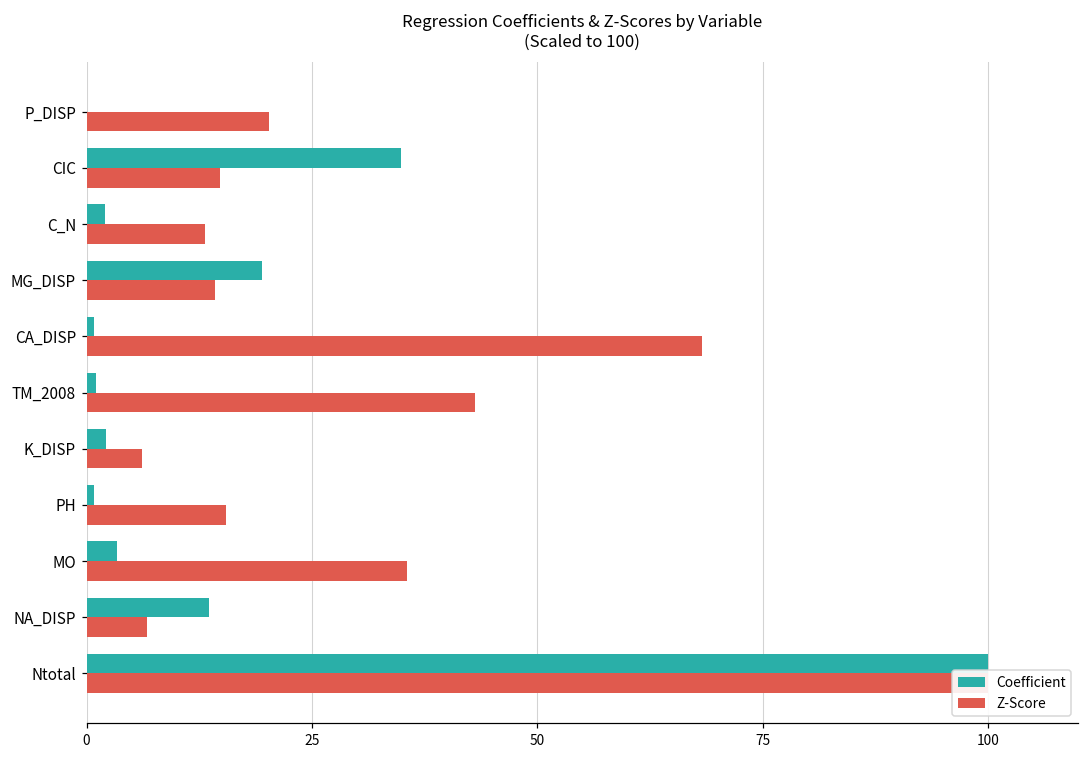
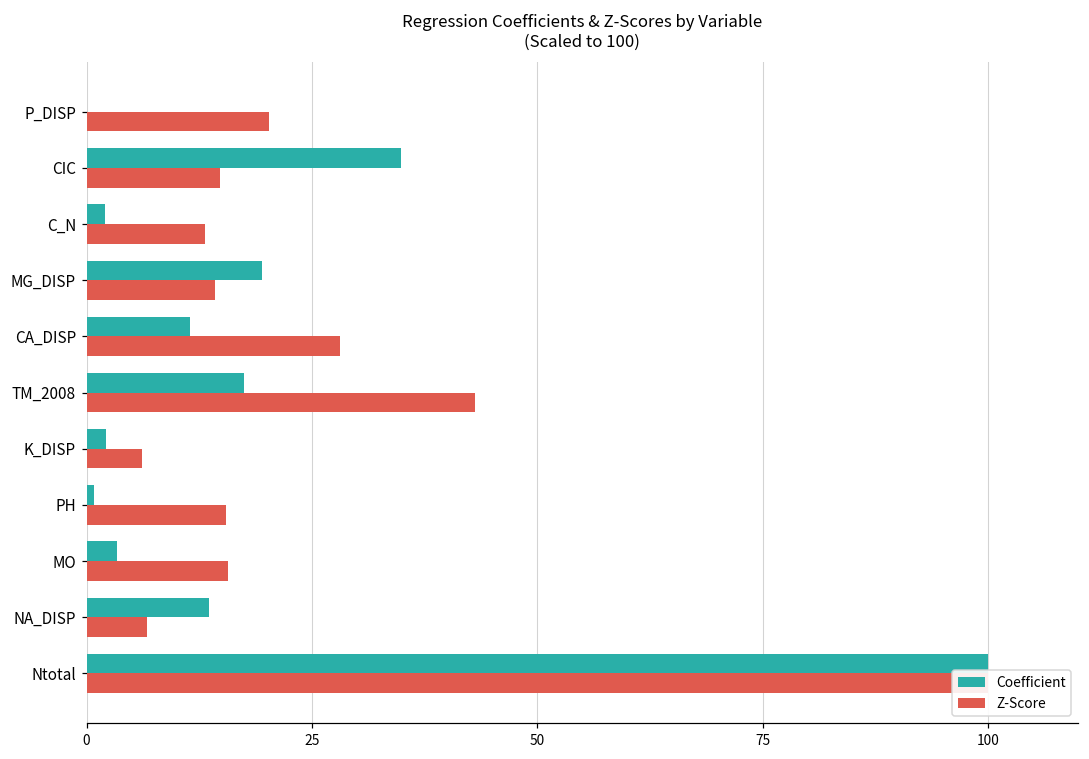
  {
    "Coefficient": {
      "CIC": 35,
      "C_N": 2,
      "MG_DISP": 19,
-     "CA_DISP": 1,
-     "TM_2008": 1,
+     "CA_DISP": 11,
+     "TM_2008": 17,
      "K_DISP": 2,
      "PH": 1,
      "MO": 3,
      "NA_DISP": 14,
      "Ntotal": 100
    },
    "Z-Score": {
      "P_DISP": 20,
      "CIC": 15,
      "C_N": 13,
      "MG_DISP": 14,
-     "CA_DISP": 68,
+     "CA_DISP": 28,
      "TM_2008": 43,
      "K_DISP": 6,
      "PH": 15,
-     "MO": 36,
+     "MO": 16,
      "NA_DISP": 7
    }
  }
